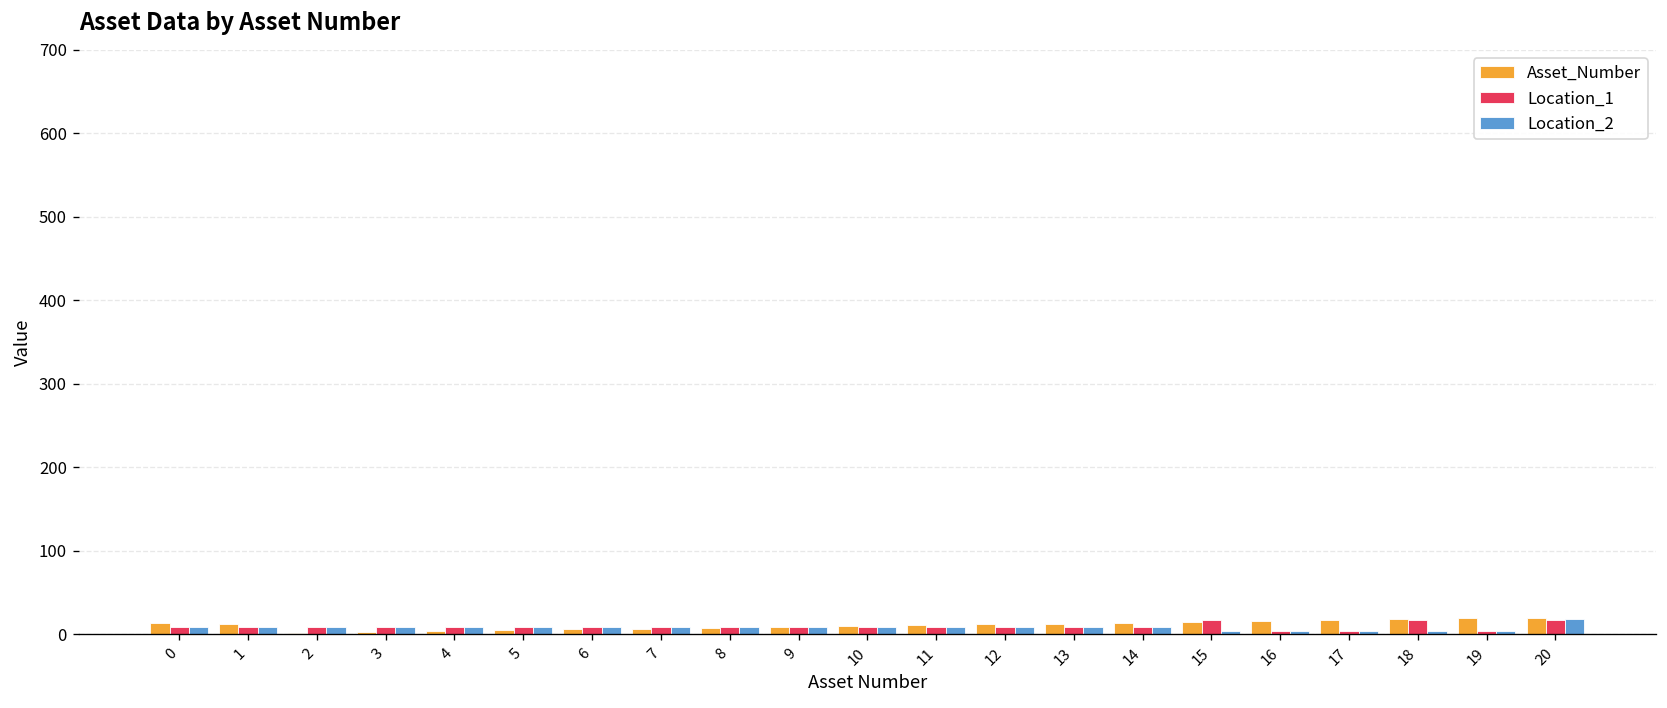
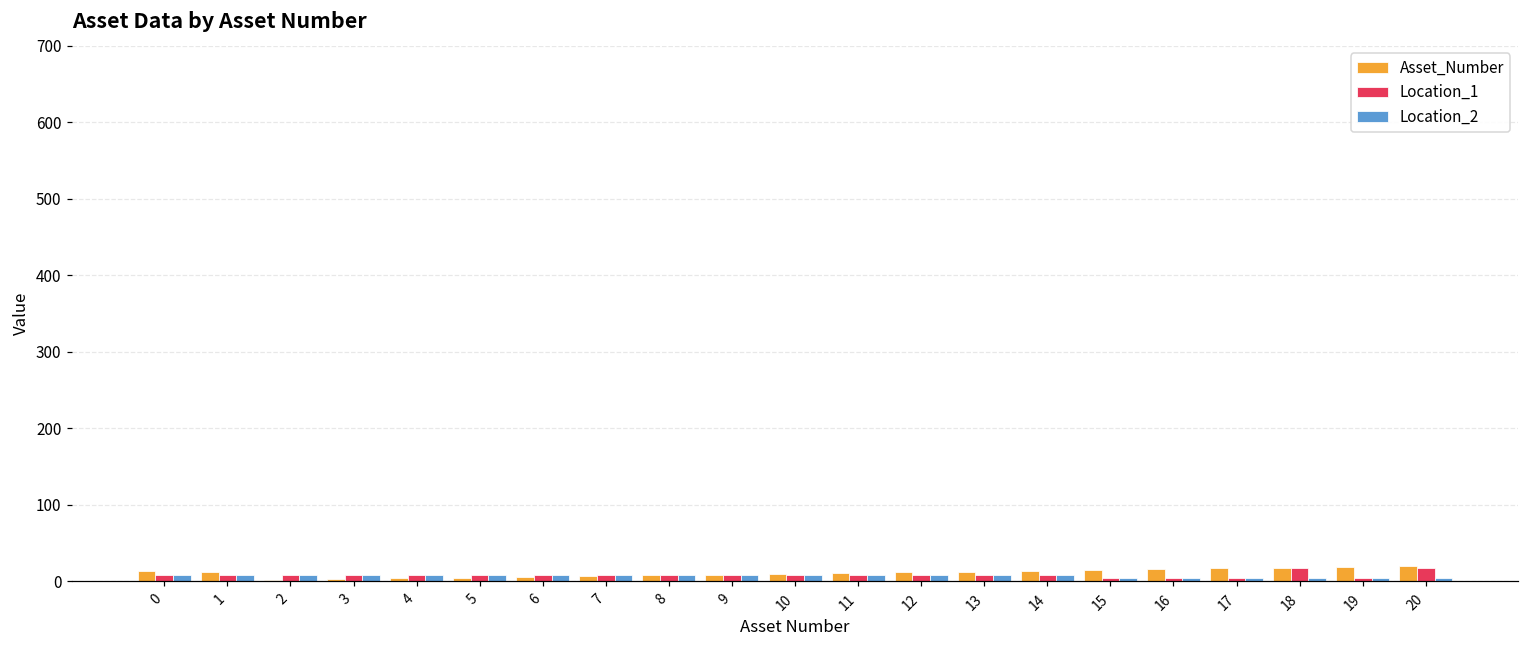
  {
    "Asset_Number": {
      "0": 10,
      "1": 10,
      "4": 0,
      "5": 10,
      "6": 10,
      "7": 10,
      "8": 10,
      "9": 10,
      "10": 10,
      "11": 10,
      "12": 10,
      "13": 10,
      "14": 10,
      "15": 20,
      "16": 20,
      "17": 20,
      "18": 20,
      "19": 20,
      "20": 20
    },
    "Location_1": {
      "0": 10,
      "1": 10,
      "2": 10,
      "3": 10,
      "4": 10,
      "5": 10,
      "6": 10,
      "7": 10,
      "8": 10,
      "9": 10,
      "10": 10,
      "11": 10,
      "12": 10,
      "13": 10,
      "14": 10,
-     "15": 20,
+     "15": 0,
      "16": 0,
      "17": 0,
      "18": 20,
      "19": 0,
      "20": 20
    },
    "Location_2": {
      "0": 10,
      "1": 10,
      "2": 10,
      "3": 10,
      "4": 10,
      "5": 10,
      "6": 10,
      "7": 10,
      "8": 10,
      "9": 10,
      "10": 10,
      "11": 10,
      "12": 10,
      "13": 10,
      "14": 10,
      "15": 0,
      "16": 0,
      "17": 0,
      "18": 0,
      "19": 0,
-     "20": 20
+     "20": 0
    }
  }
